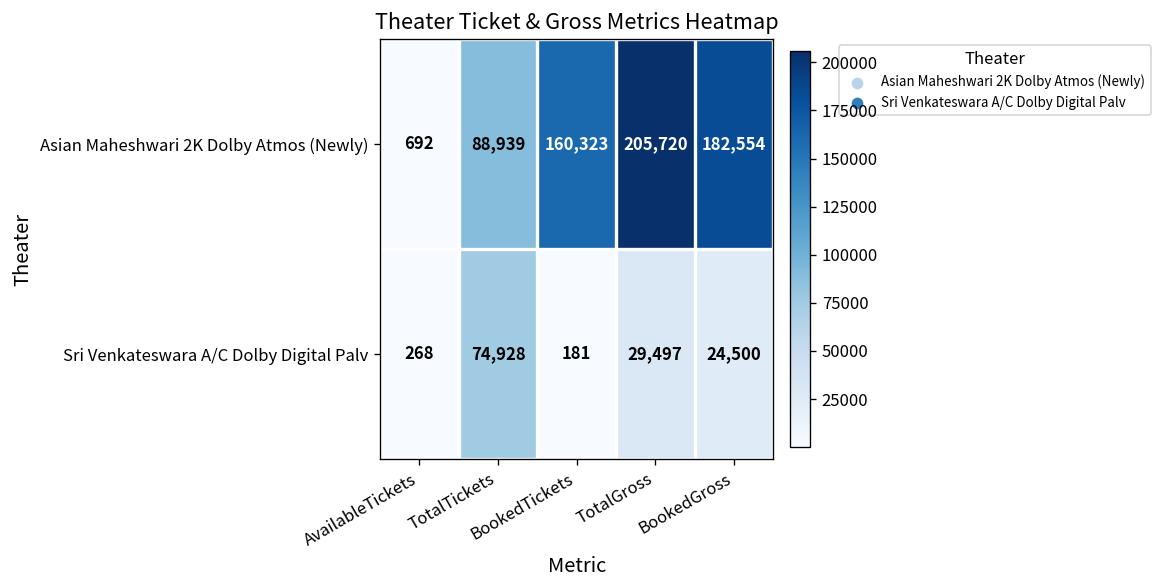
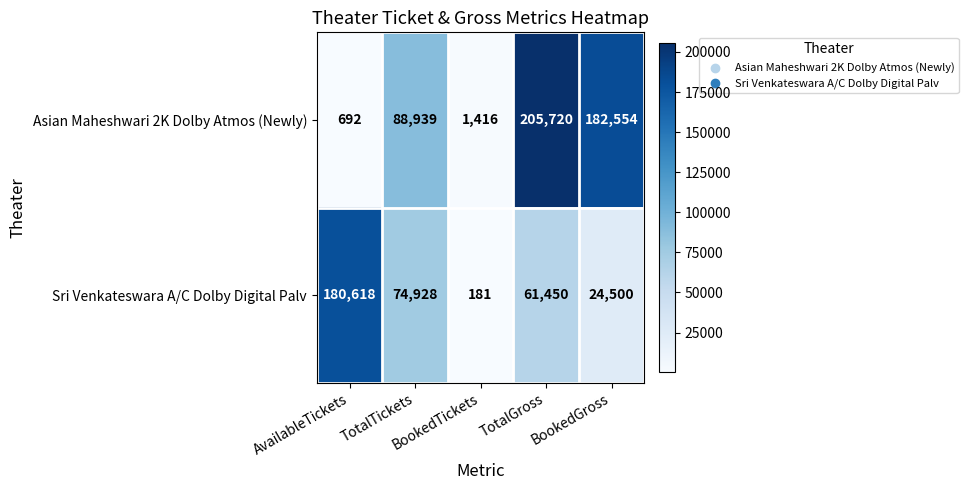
  {
    "Asian Maheshwari 2K Dolby Atmos (Newly)": {
      "AvailableTickets": "692",
      "TotalTickets": "88,939",
-     "BookedTickets": "160,323",
+     "BookedTickets": "1,416",
      "TotalGross": "205,720",
      "BookedGross": "182,554"
    },
    "Sri Venkateswara A/C Dolby Digital Palv": {
-     "AvailableTickets": "268",
+     "AvailableTickets": "180,618",
      "TotalTickets": "74,928",
      "BookedTickets": "181",
-     "TotalGross": "29,497",
+     "TotalGross": "61,450",
      "BookedGross": "24,500"
    }
  }
